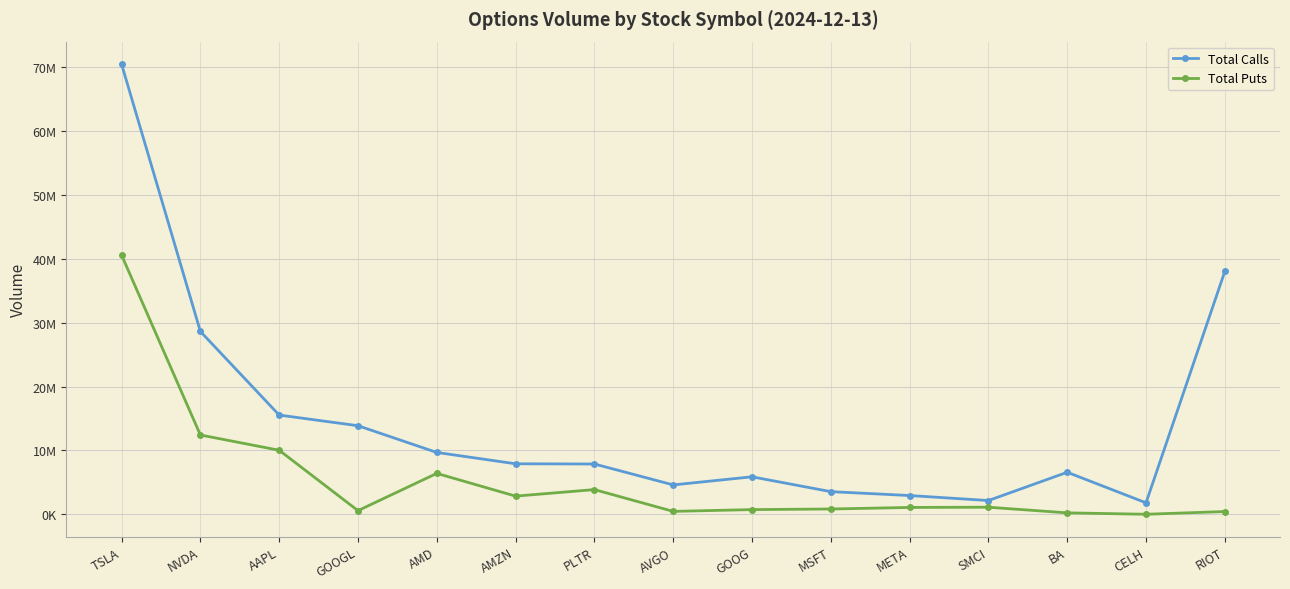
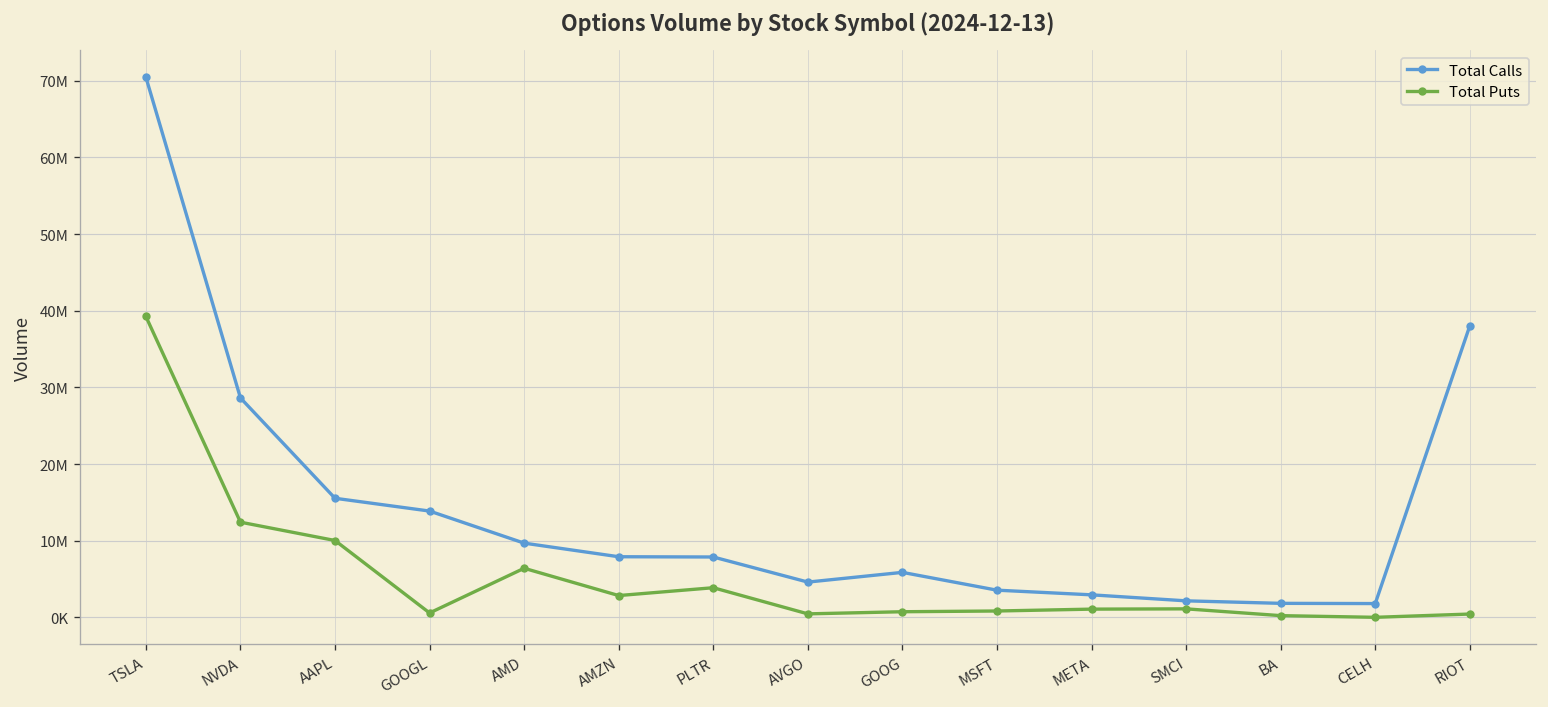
  {
    "Total Calls": {
      "TSLA": 70000000,
      "NVDA": 29000000,
      "AAPL": 16000000,
      "GOOGL": 14000000,
      "AMD": 10000000,
      "AMZN": 8000000,
      "PLTR": 8000000,
      "AVGO": 5000000,
      "GOOG": 6000000,
      "MSFT": 4000000,
      "META": 3000000,
      "SMCI": 2000000,
-     "BA": 7000000,
+     "BA": 2000000,
      "CELH": 2000000,
      "RIOT": 38000000
    },
    "Total Puts": {
-     "TSLA": 41000000,
+     "TSLA": 39000000,
      "NVDA": 12000000,
      "AAPL": 10000000,
      "GOOGL": 1000000,
      "AMD": 6000000,
      "AMZN": 3000000,
      "PLTR": 4000000,
      "AVGO": 0,
      "GOOG": 1000000,
      "MSFT": 1000000,
      "META": 1000000,
      "SMCI": 1000000,
      "BA": 0,
      "CELH": 0,
      "RIOT": 0
    }
  }
